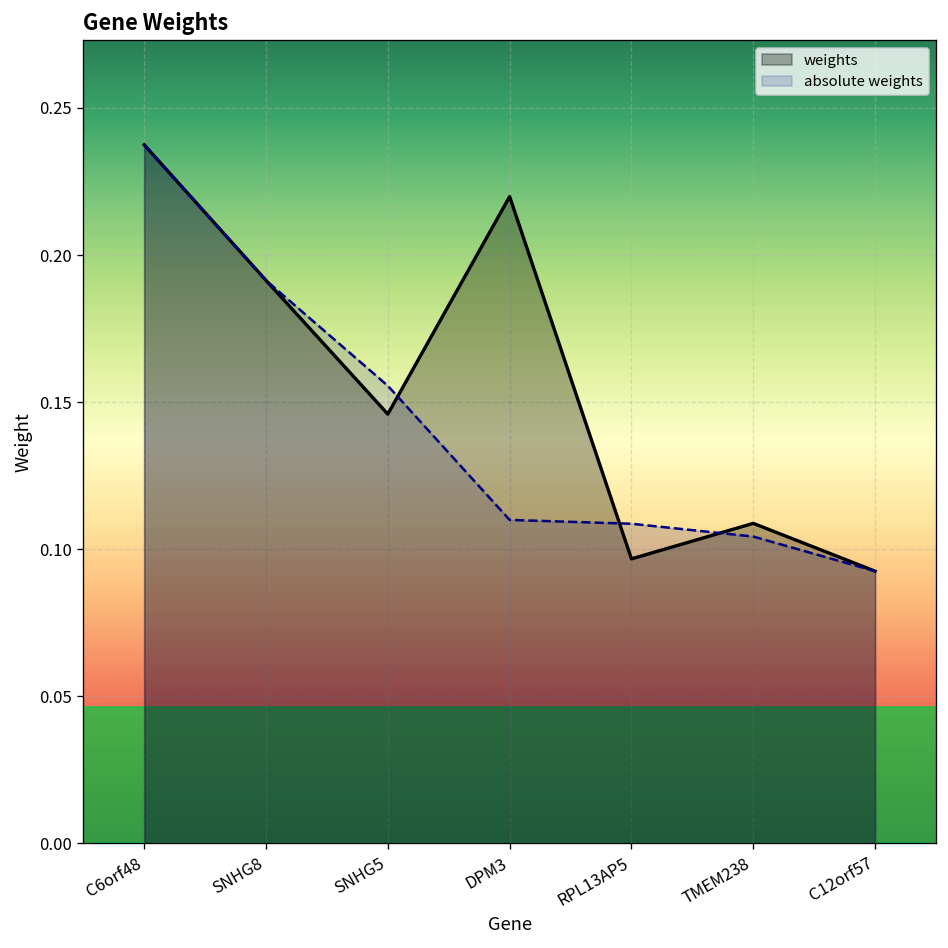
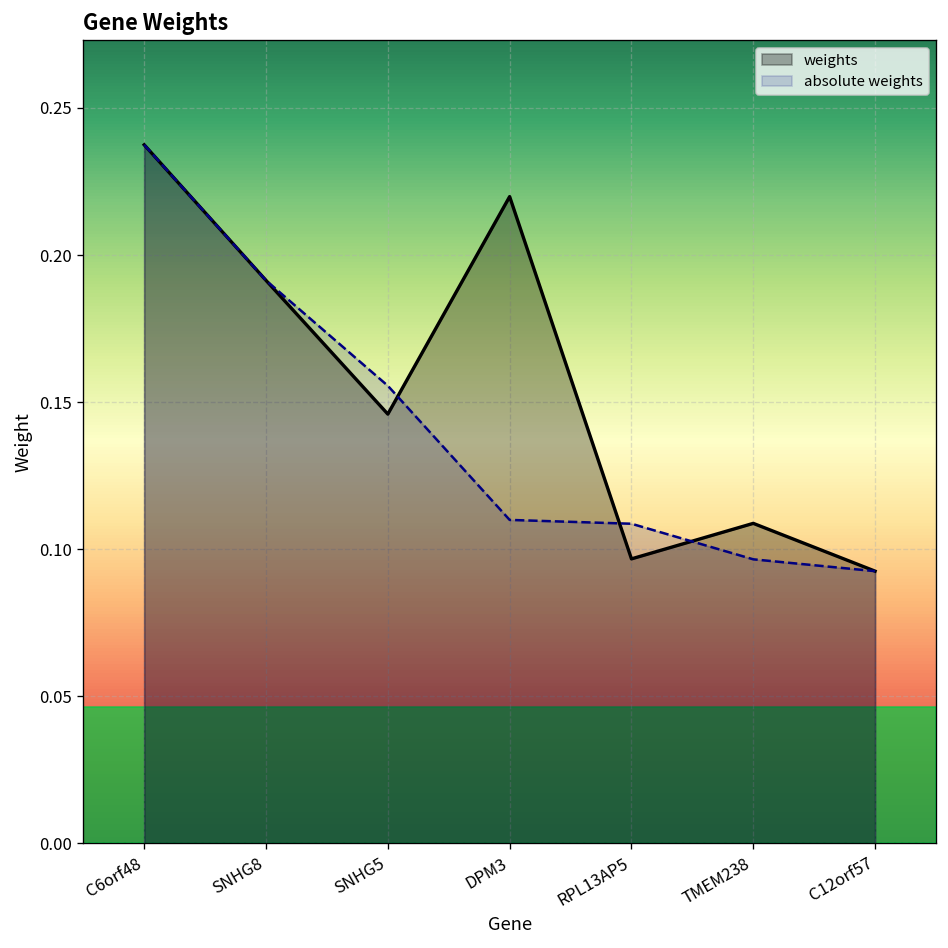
  {
    "weights": {
      "SNHG5": 0.146,
      "DPM3": 0.220,
      "RPL13AP5": 0.097,
      "TMEM238": 0.109
    },
    "absolute weights": {
      "SNHG5": 0.156,
      "DPM3": 0.110,
      "RPL13AP5": 0.109,
-     "TMEM238": 0.104
+     "TMEM238": 0.097
    }
  }
